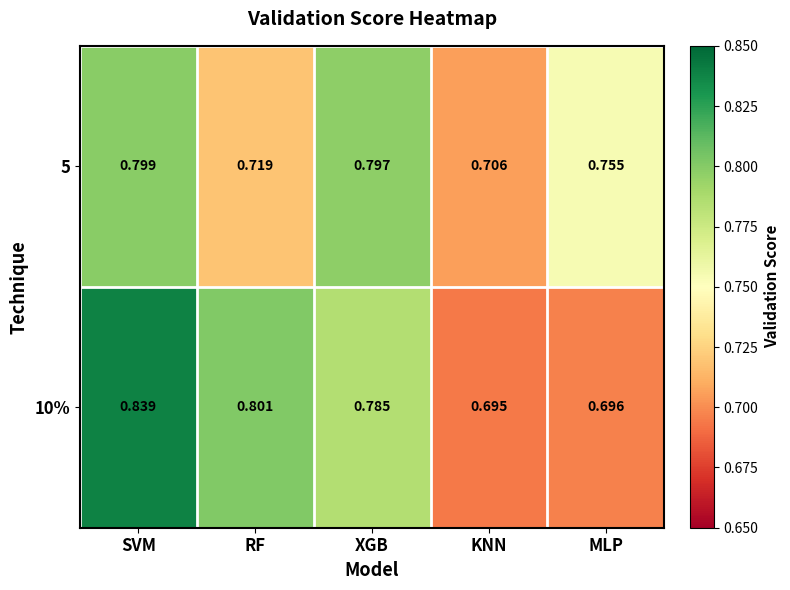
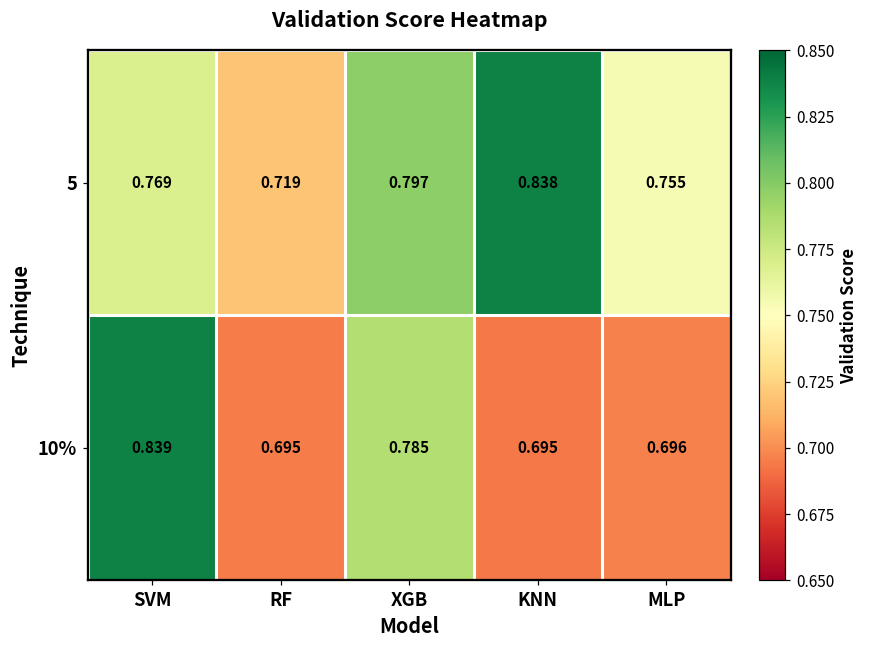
  {
    "5": {
-     "SVM": 0.799,
+     "SVM": 0.769,
      "RF": 0.719,
      "XGB": 0.797,
-     "KNN": 0.706,
+     "KNN": 0.838,
      "MLP": 0.755
    },
    "10%": {
      "SVM": 0.839,
-     "RF": 0.801,
+     "RF": 0.695,
      "XGB": 0.785,
      "KNN": 0.695,
      "MLP": 0.696
    }
  }
